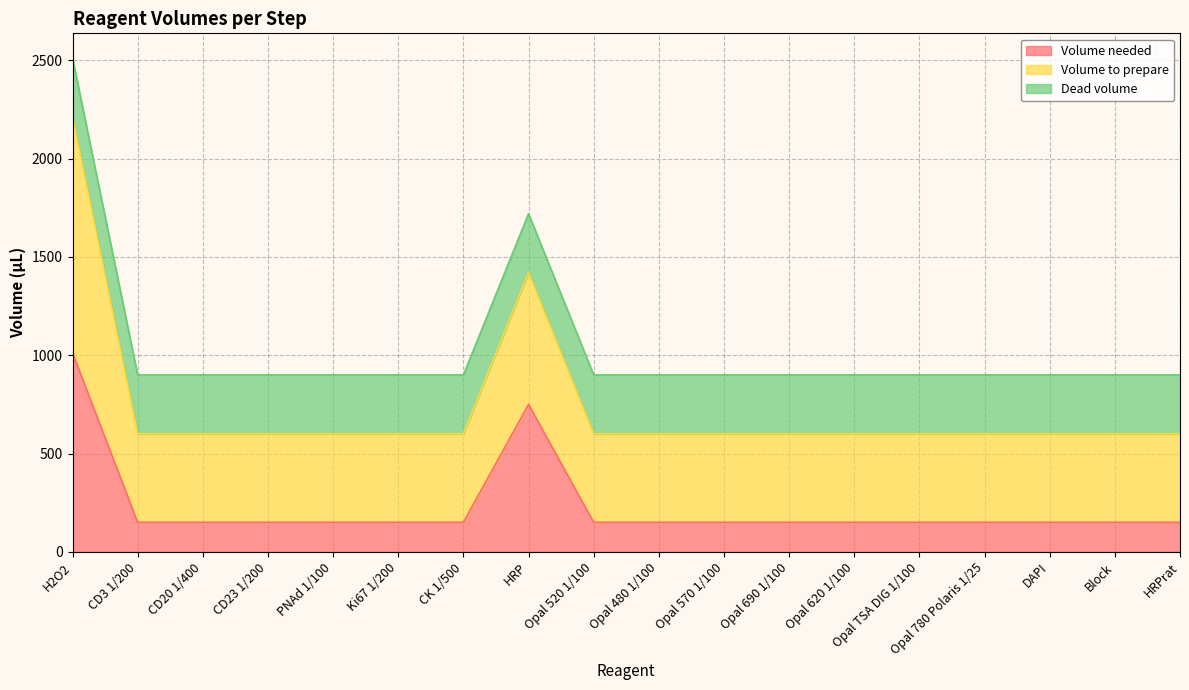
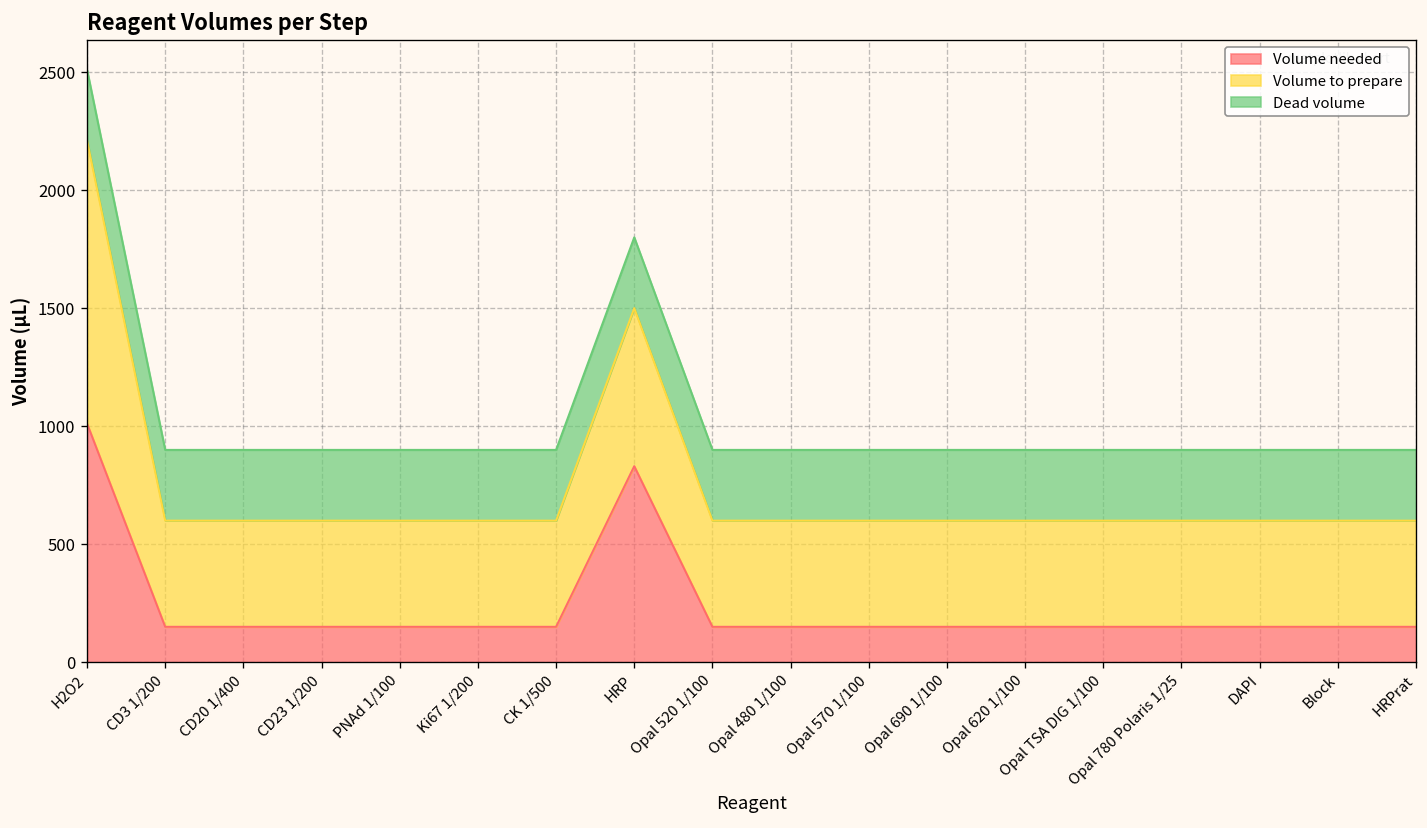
  {
    "Volume needed": {
      "H2O2": 1010,
      "CD3 1/200": 150,
      "CD20 1/400": 150,
      "CD23 1/200": 150,
      "PNAd 1/100": 150,
      "Ki67 1/200": 150,
      "CK 1/500": 150,
-     "HRP": 750,
+     "HRP": 830,
      "Opal 520 1/100": 150,
      "Opal 480 1/100": 150,
      "Opal 570 1/100": 150,
      "Opal 690 1/100": 150,
      "Opal 620 1/100": 150,
      "Opal TSA DIG 1/100": 150,
      "Opal 780 Polaris 1/25": 150,
      "DAPI": 150,
      "Block": 150,
      "HRPrat": 150
    },
    "Volume to prepare": {
      "H2O2": 1200,
      "CD3 1/200": 450,
      "CD20 1/400": 450,
      "CD23 1/200": 450,
      "PNAd 1/100": 450,
      "Ki67 1/200": 450,
      "CK 1/500": 450,
      "HRP": 670,
      "Opal 520 1/100": 450,
      "Opal 480 1/100": 450,
      "Opal 570 1/100": 450,
      "Opal 690 1/100": 450,
      "Opal 620 1/100": 450,
      "Opal TSA DIG 1/100": 450,
      "Opal 780 Polaris 1/25": 450,
      "DAPI": 450,
      "Block": 450,
      "HRPrat": 450
    },
    "Dead volume": {
      "H2O2": 300,
      "CD3 1/200": 300,
      "CD20 1/400": 300,
      "CD23 1/200": 300,
      "PNAd 1/100": 300,
      "Ki67 1/200": 300,
      "CK 1/500": 300,
      "HRP": 300,
      "Opal 520 1/100": 300,
      "Opal 480 1/100": 300,
      "Opal 570 1/100": 300,
      "Opal 690 1/100": 300,
      "Opal 620 1/100": 300,
      "Opal TSA DIG 1/100": 300,
      "Opal 780 Polaris 1/25": 300,
      "DAPI": 300,
      "Block": 300,
      "HRPrat": 300
    }
  }
